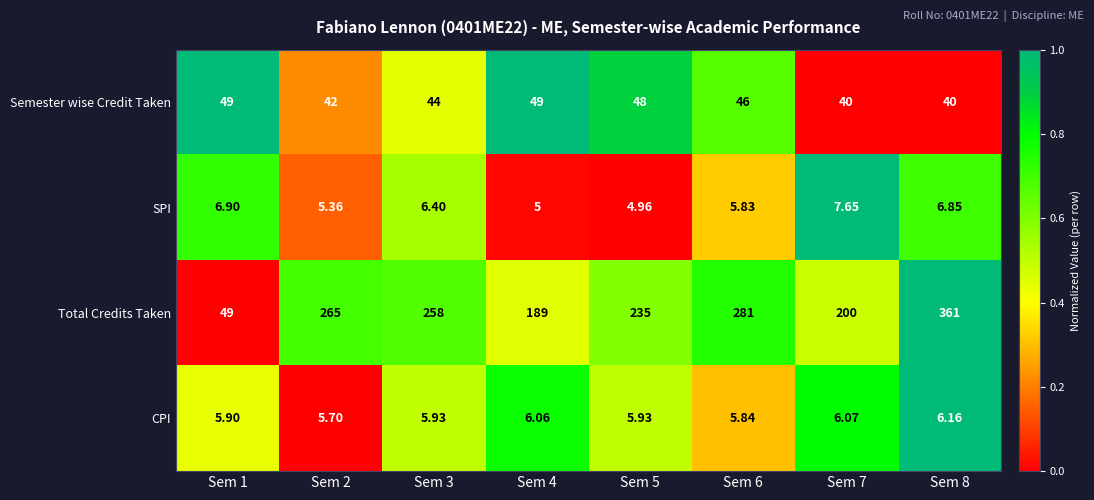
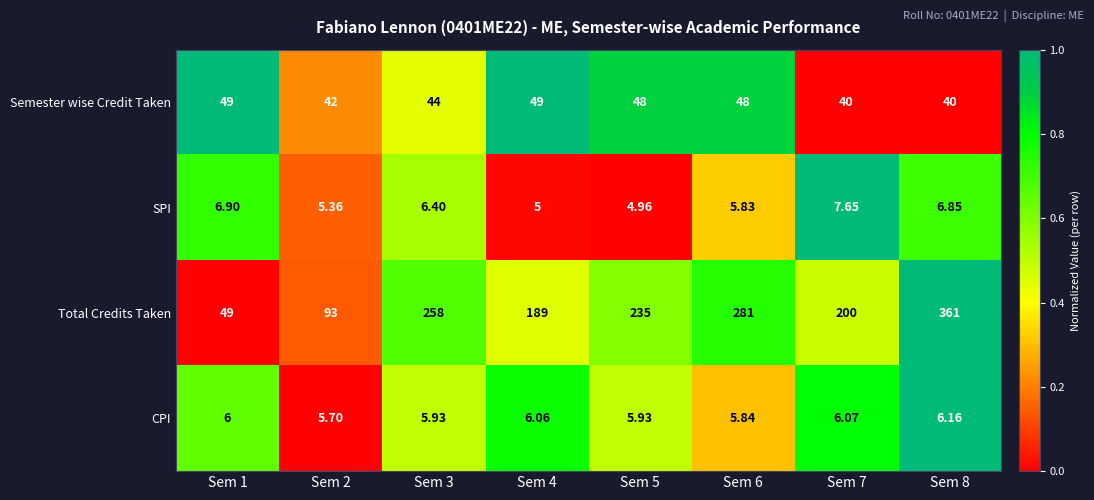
  {
    "Semester wise Credit Taken": {
      "Sem 1": 49,
      "Sem 2": 42,
      "Sem 3": 44,
      "Sem 4": 49,
      "Sem 5": 48,
-     "Sem 6": 46,
+     "Sem 6": 48,
      "Sem 7": 40,
      "Sem 8": 40
    },
    "SPI": {
      "Sem 1": 6.90,
      "Sem 2": 5.36,
      "Sem 3": 6.40,
      "Sem 4": 5,
      "Sem 5": 4.96,
      "Sem 6": 5.83,
      "Sem 7": 7.65,
      "Sem 8": 6.85
    },
    "Total Credits Taken": {
      "Sem 1": 49,
-     "Sem 2": 265,
+     "Sem 2": 93,
      "Sem 3": 258,
      "Sem 4": 189,
      "Sem 5": 235,
      "Sem 6": 281,
      "Sem 7": 200,
      "Sem 8": 361
    },
    "CPI": {
-     "Sem 1": 5.90,
+     "Sem 1": 6,
      "Sem 2": 5.70,
      "Sem 3": 5.93,
      "Sem 4": 6.06,
      "Sem 5": 5.93,
      "Sem 6": 5.84,
      "Sem 7": 6.07,
      "Sem 8": 6.16
    }
  }
